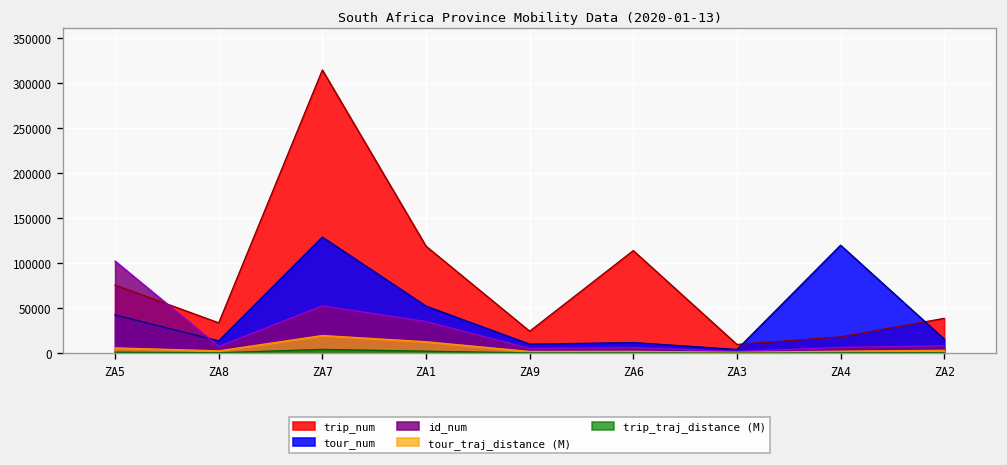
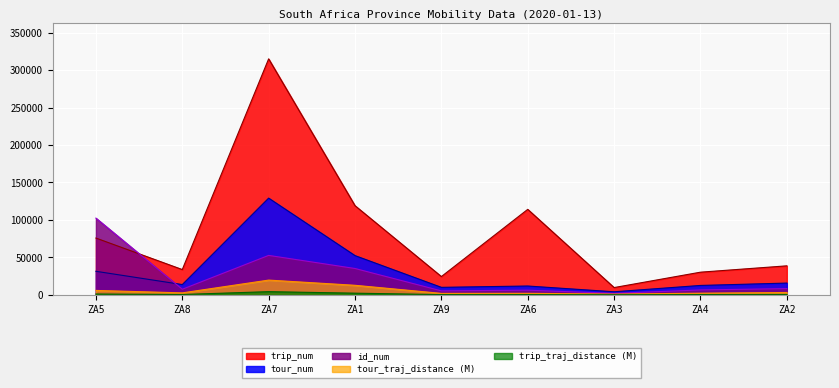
  {
    "trip_num": {
      "ZA5": 80000,
      "ZA8": 30000,
      "ZA7": 310000,
      "ZA1": 120000,
      "ZA9": 20000,
      "ZA6": 110000,
      "ZA3": 10000,
-     "ZA4": 20000,
+     "ZA4": 30000,
      "ZA2": 40000
    },
    "tour_num": {
-     "ZA5": 40000,
+     "ZA5": 30000,
      "ZA8": 10000,
      "ZA7": 130000,
      "ZA1": 50000,
      "ZA9": 10000,
      "ZA6": 10000,
-     "ZA4": 120000,
+     "ZA4": 10000,
      "ZA2": 20000
    },
    "id_num": {
      "ZA5": 100000,
      "ZA8": 10000,
      "ZA7": 50000,
      "ZA1": 40000,
      "ZA6": 10000,
      "ZA4": 10000,
      "ZA2": 10000
    },
    "tour_traj_distance (M)": {
      "ZA5": 10000,
      "ZA7": 20000,
      "ZA1": 10000
    },
    "trip_traj_distance (M)": {
      "ZA5": 0,
      "ZA7": 0,
      "ZA1": 0
    }
  }
